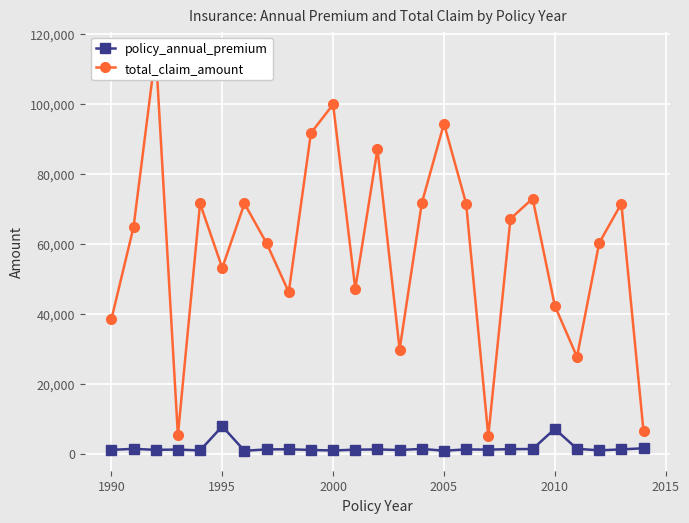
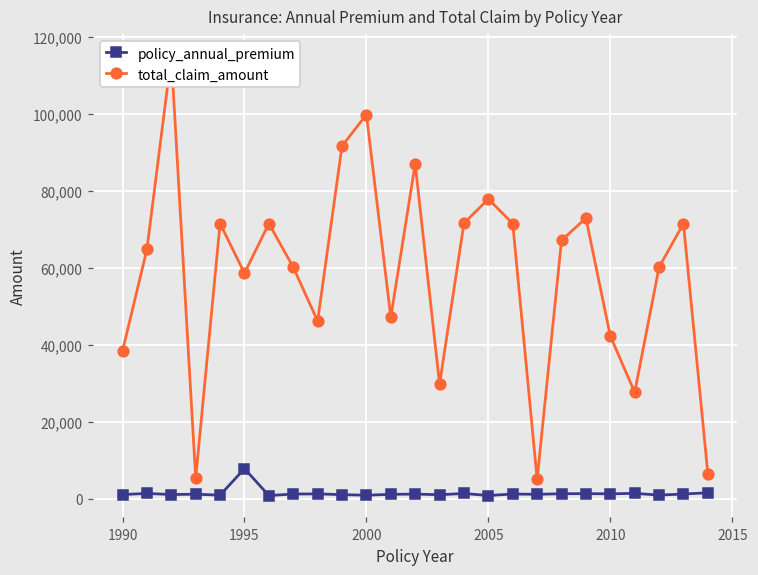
  {
    "policy_annual_premium": {
      "1990": "1,000",
      "1995": "8,000",
      "2000": "1,000",
      "2005": "1,000",
-     "2010": "7,000"
+     "2010": "1,000"
    },
    "total_claim_amount": {
      "1990": "38,000",
-     "1995": "53,000",
+     "1995": "59,000",
      "2000": "100,000",
-     "2005": "94,000",
+     "2005": "78,000",
      "2010": "42,000"
    }
  }
